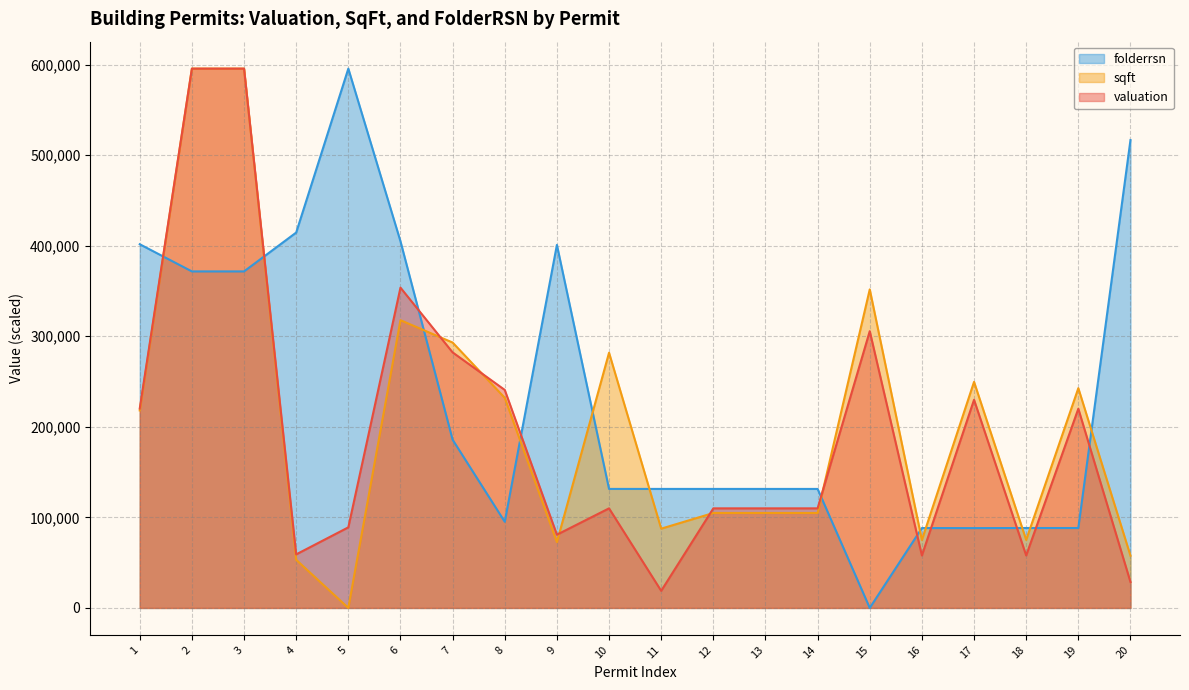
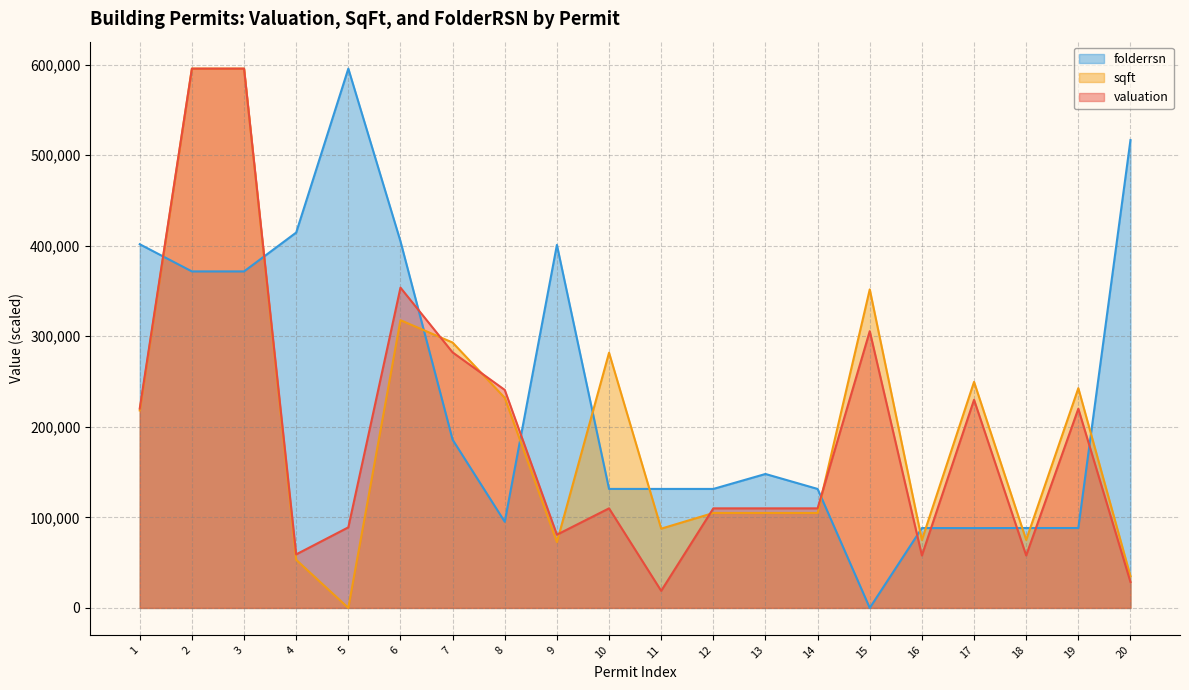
  {
    "folderrsn": {
      "1": "400,000",
      "2": "370,000",
      "3": "370,000",
      "4": "410,000",
      "5": "600,000",
      "6": "400,000",
      "7": "190,000",
      "8": "100,000",
      "9": "400,000",
      "10": "130,000",
      "11": "130,000",
      "12": "130,000",
-     "13": "130,000",
+     "13": "150,000",
      "14": "130,000",
      "15": "0",
      "16": "90,000",
      "17": "90,000",
      "18": "90,000",
      "19": "90,000",
      "20": "520,000"
    },
    "sqft": {
      "4": "50,000",
      "5": "0",
      "6": "320,000",
      "7": "290,000",
      "8": "230,000",
      "9": "70,000",
      "10": "280,000",
      "11": "90,000",
      "12": "100,000",
      "13": "100,000",
      "14": "100,000",
      "15": "350,000",
      "16": "80,000",
      "17": "250,000",
      "18": "80,000",
      "19": "240,000",
-     "20": "60,000"
+     "20": "40,000"
    },
    "valuation": {
      "4": "60,000",
      "5": "90,000",
      "6": "350,000",
      "7": "280,000",
      "8": "240,000",
      "9": "80,000",
      "10": "110,000",
      "11": "20,000",
      "12": "110,000",
      "13": "110,000",
      "14": "110,000",
      "15": "310,000",
      "16": "60,000",
      "17": "230,000",
      "18": "60,000",
      "19": "220,000",
      "20": "30,000"
    }
  }
